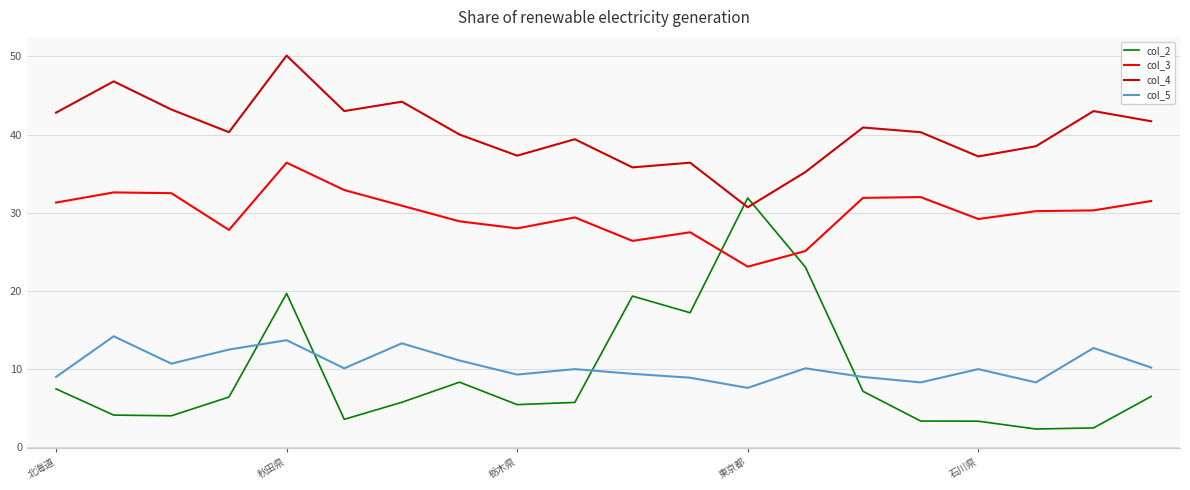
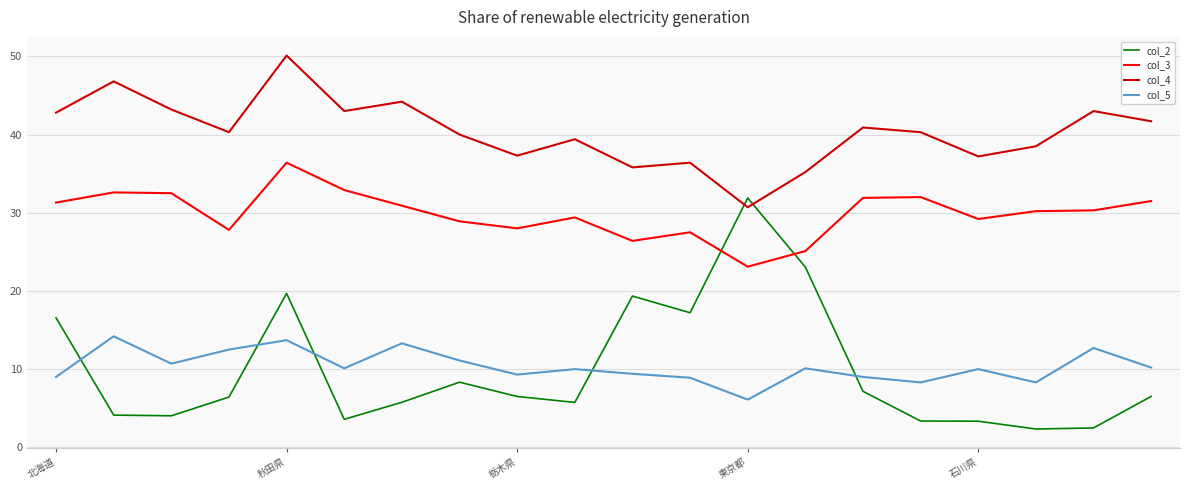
  {
    "col_2": {
-     "北海道": 7,
+     "北海道": 17,
      "秋田県": 20,
-     "栃木県": 5,
+     "栃木県": 7,
      "東京都": 32,
      "石川県": 3
    },
    "col_5": {
      "北海道": 9,
      "秋田県": 14,
      "栃木県": 9,
-     "東京都": 8,
+     "東京都": 6,
      "石川県": 10
    }
  }
